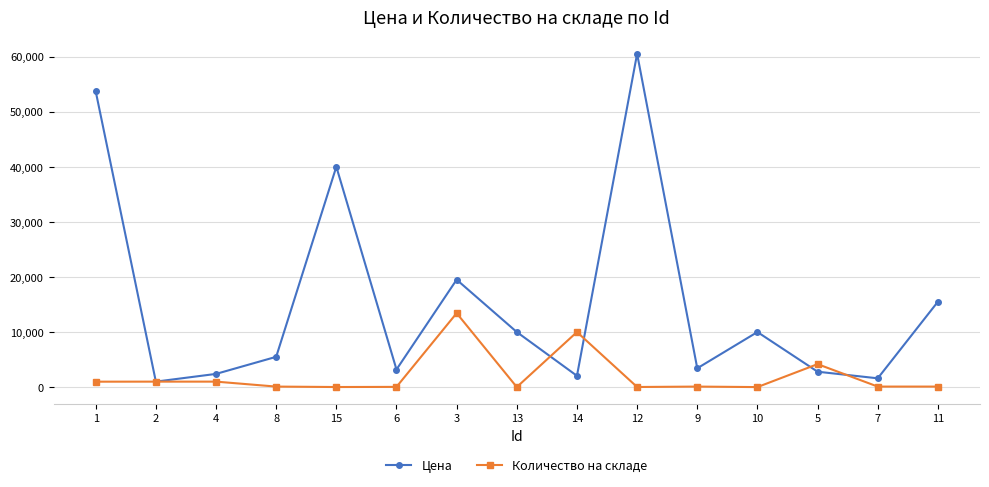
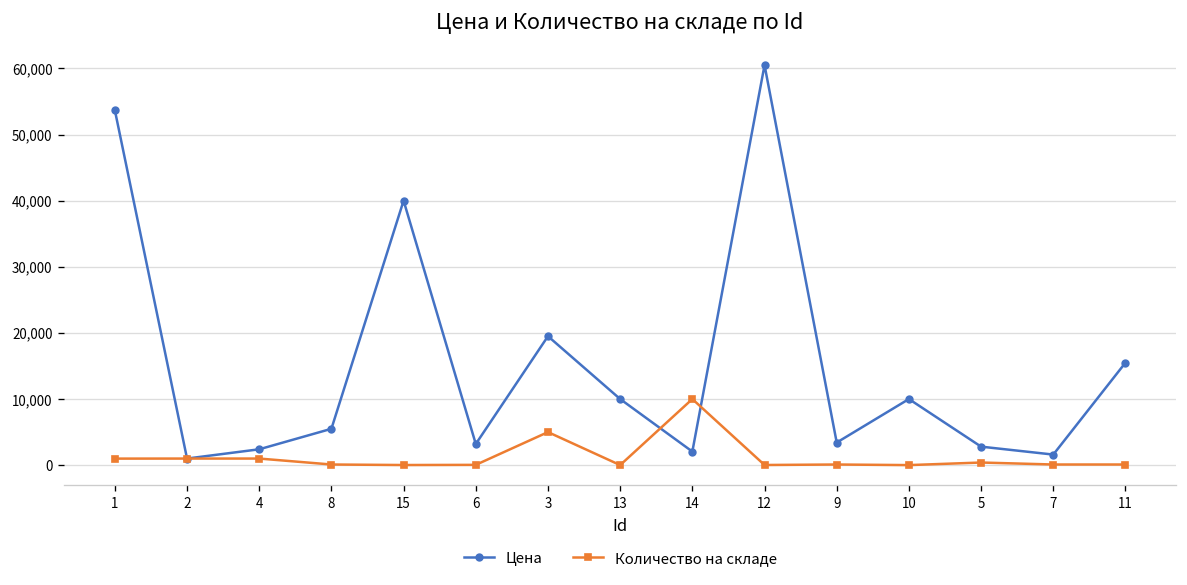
  {
    "Цена": {
      "1": "54,000",
      "4": "2,000",
      "8": "6,000",
      "15": "40,000",
      "6": "3,000",
      "3": "20,000",
      "13": "10,000",
      "14": "2,000",
      "12": "61,000",
      "9": "3,000",
      "10": "10,000",
      "5": "3,000",
      "7": "2,000",
      "11": "16,000"
    },
    "Количество на складе": {
      "1": "1,000",
      "4": "1,000",
      "8": "0",
      "15": "0",
      "6": "0",
-     "3": "13,000",
+     "3": "5,000",
      "13": "0",
      "14": "10,000",
      "12": "0",
      "9": "0",
      "10": "0",
-     "5": "4,000",
+     "5": "0",
      "7": "0",
      "11": "0"
    }
  }
